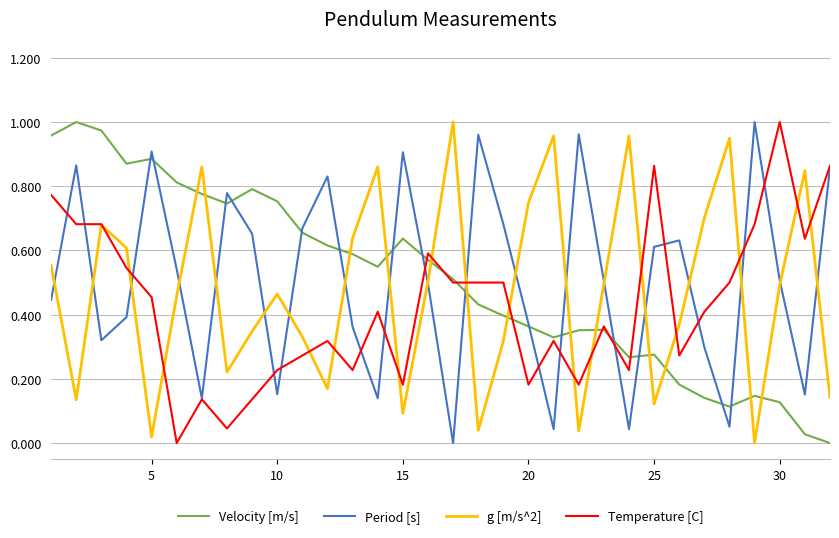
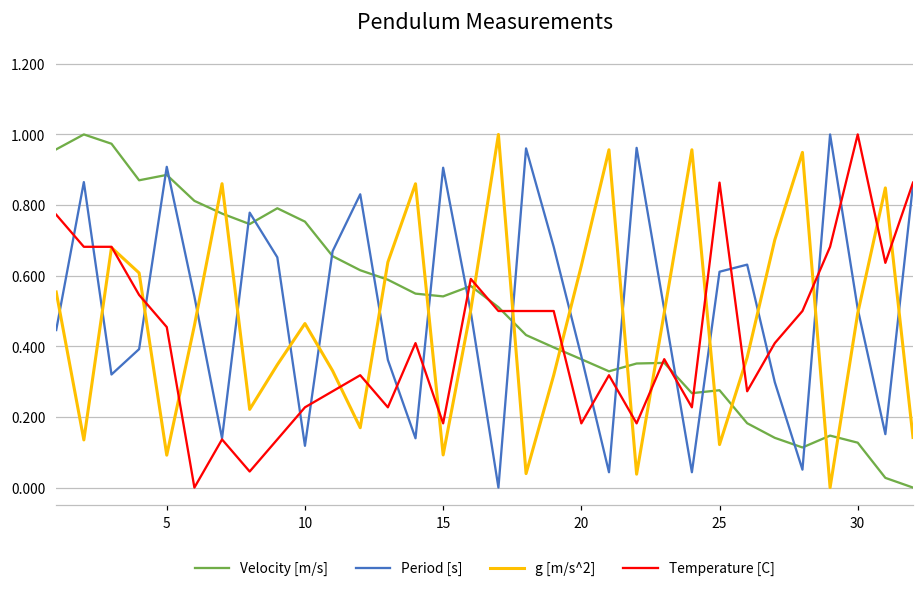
  {
    "Velocity [m/s]": {
      "5": 0.89,
      "10": 0.75,
-     "15": 0.64,
+     "15": 0.54,
      "20": 0.36,
      "25": 0.28,
      "30": 0.13
    },
    "Period [s]": {
      "5": 0.91,
-     "10": 0.15,
+     "10": 0.12,
      "15": 0.91,
      "20": 0.37,
      "25": 0.61,
      "30": 0.51
    },
    "g [m/s^2]": {
-     "5": 0.02,
+     "5": 0.09,
      "10": 0.46,
      "15": 0.09,
-     "20": 0.75,
+     "20": 0.63,
      "25": 0.12,
      "30": 0.49
    },
    "Temperature [C]": {
      "5": 0.45,
      "10": 0.23,
      "15": 0.18,
      "20": 0.18,
      "25": 0.86,
      "30": 1.00
    }
  }
